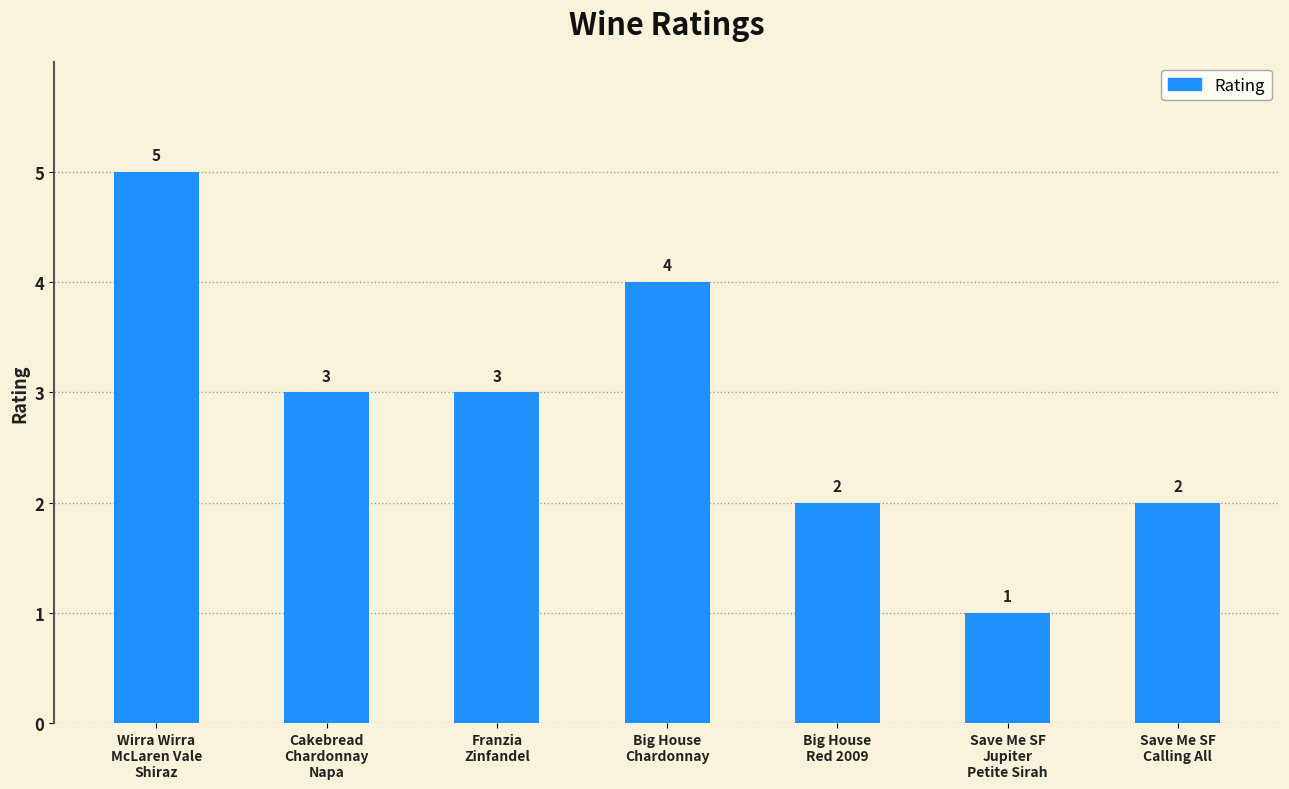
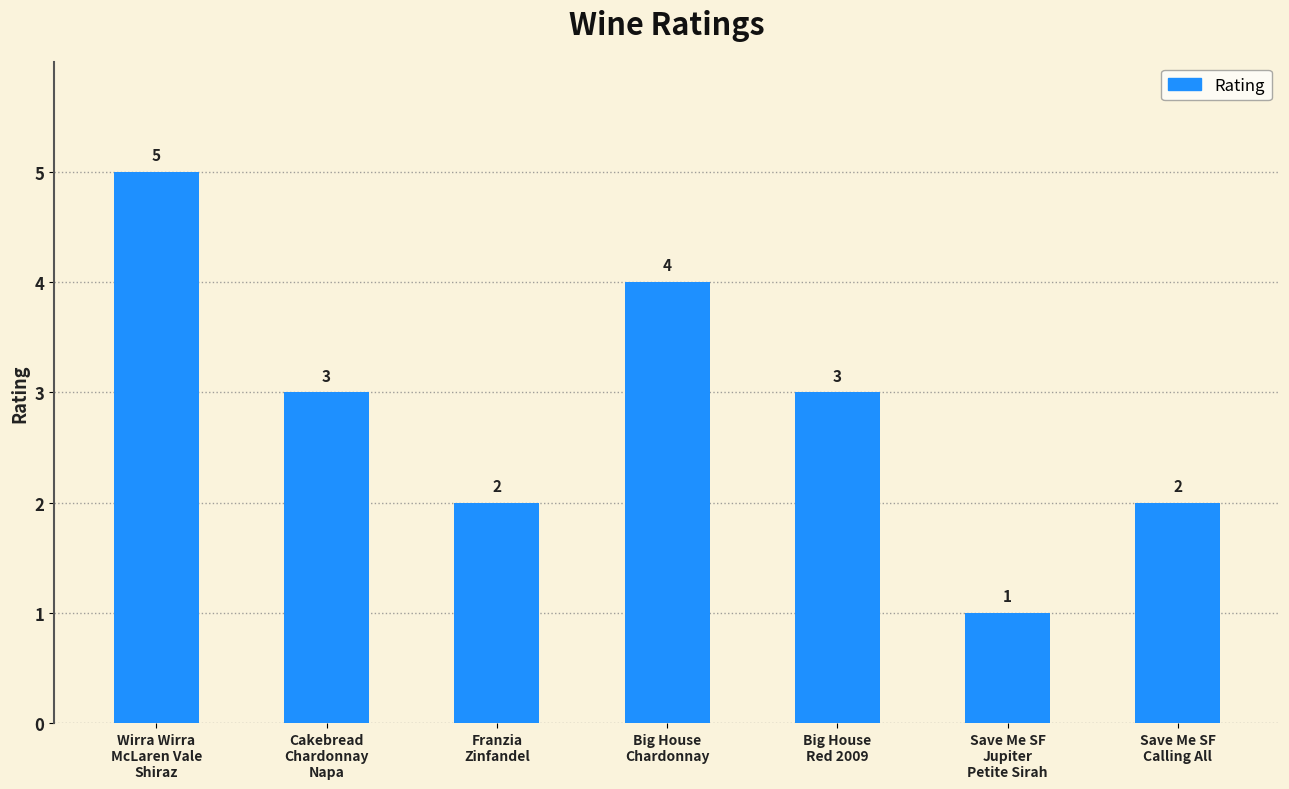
  {
    "Wirra Wirra McLaren Vale Shiraz": 5,
    "Cakebread Chardonnay Napa": 3,
-   "Franzia Zinfandel": 3,
+   "Franzia Zinfandel": 2,
    "Big House Chardonnay": 4,
-   "Big House Red 2009": 2,
+   "Big House Red 2009": 3,
    "Save Me SF Jupiter Petite Sirah": 1,
    "Save Me SF Calling All": 2
  }
